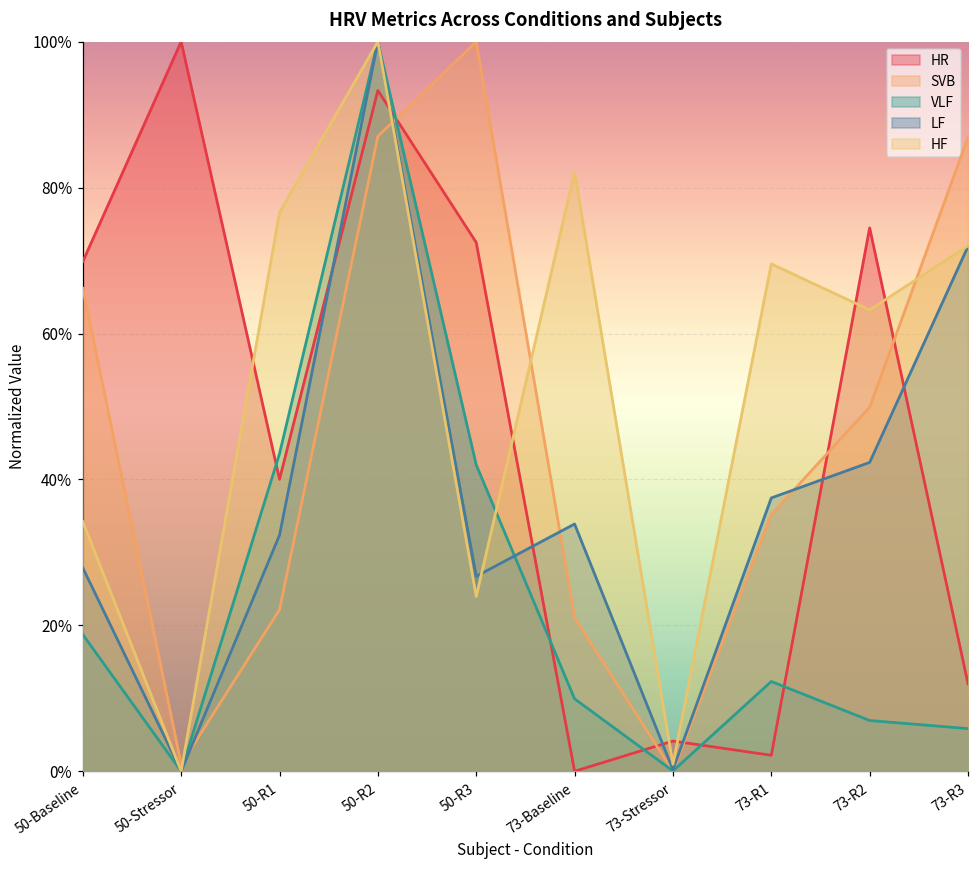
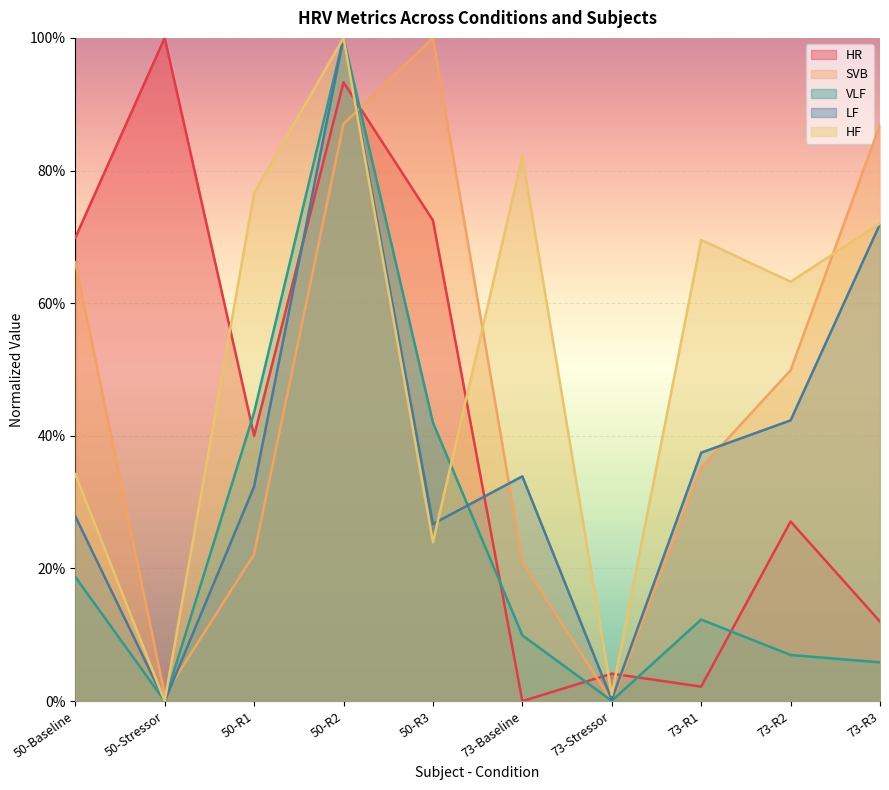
  {
    "HR": {
      "50-Baseline": "70%",
      "50-Stressor": "100%",
      "50-R1": "40%",
      "50-R2": "93%",
      "50-R3": "72%",
      "73-Baseline": "0%",
      "73-Stressor": "4%",
      "73-R1": "2%",
-     "73-R2": "74%",
+     "73-R2": "27%",
      "73-R3": "12%"
    }
  }
